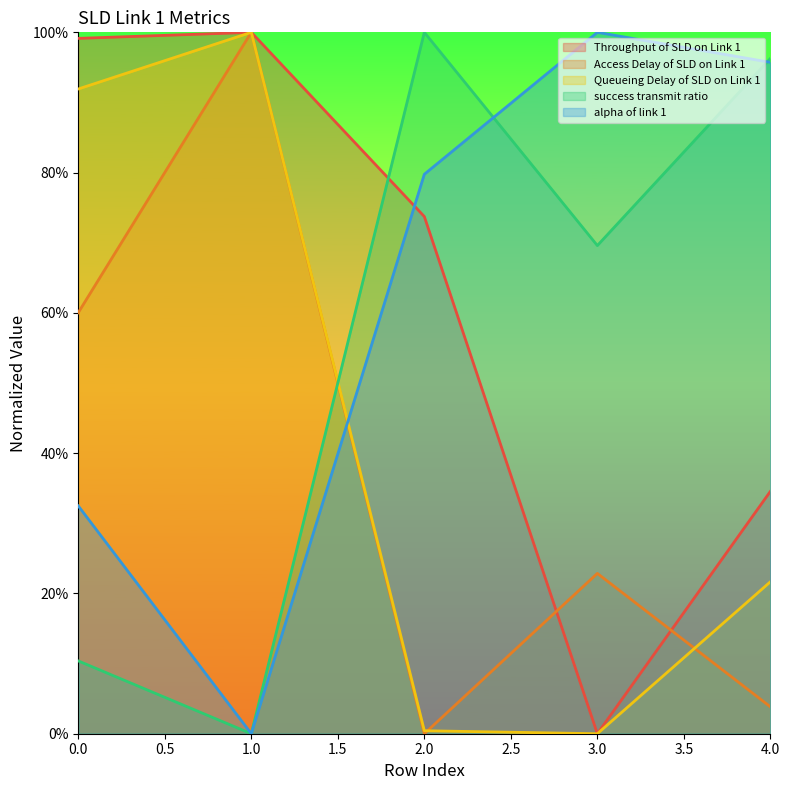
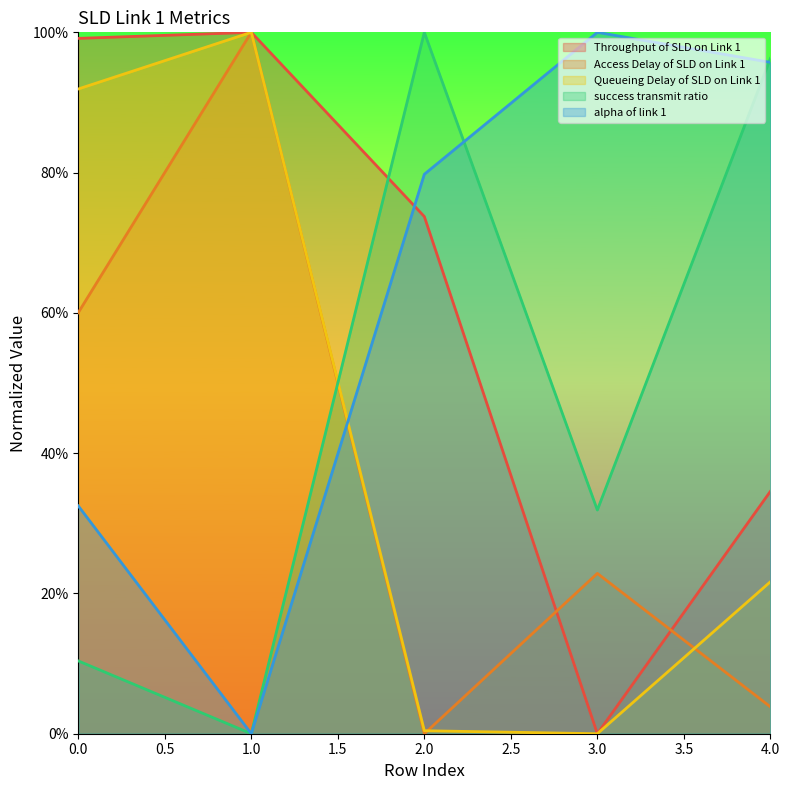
  {
    "success transmit ratio": {
      "0.0": "10%",
      "2.0": "100%",
-     "3.0": "70%",
+     "3.0": "32%",
      "4.0": "96%"
    },
    "alpha of link 1": {
      "0.0": "32%",
      "2.0": "80%",
      "3.0": "100%",
      "4.0": "96%"
    }
  }
